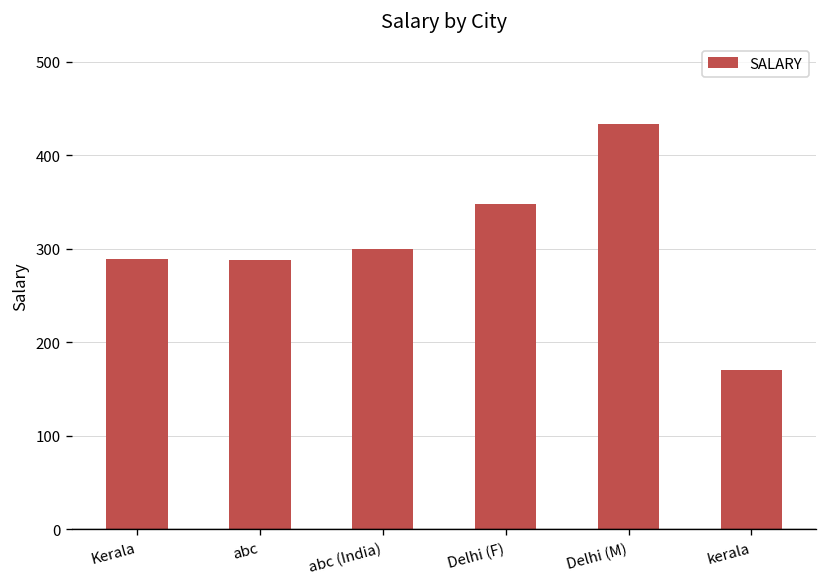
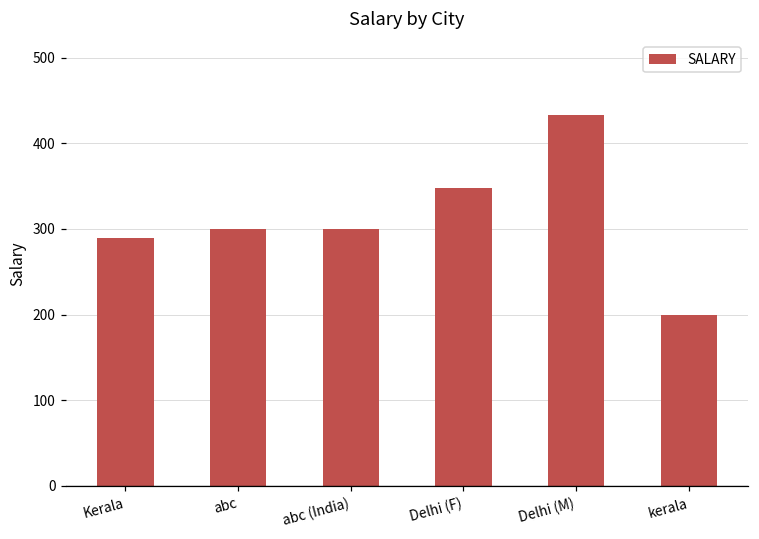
  {
    "Kerala": 290,
-   "abc": 290,
+   "abc": 300,
    "abc (India)": 300,
    "Delhi (F)": 350,
    "Delhi (M)": 430,
-   "kerala": 170
+   "kerala": 200
  }
